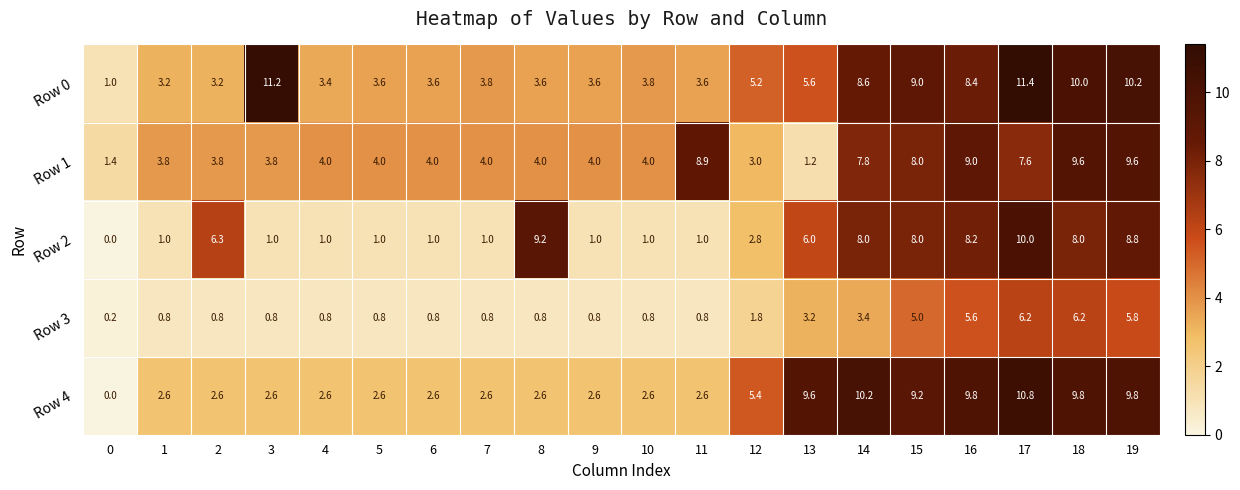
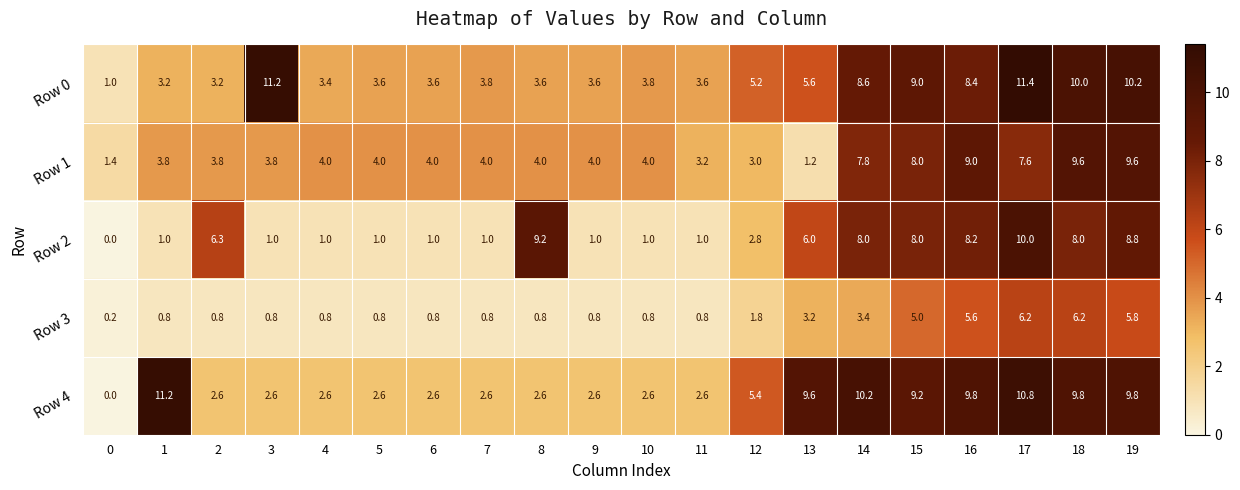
  {
    "Row 0": {
      "0": 1.0,
      "1": 3.2,
      "2": 3.2,
      "3": 11.2,
      "4": 3.4,
      "5": 3.6,
      "6": 3.6,
      "7": 3.8,
      "8": 3.6,
      "9": 3.6,
      "10": 3.8,
      "11": 3.6,
      "12": 5.2,
      "13": 5.6,
      "14": 8.6,
      "15": 9.0,
      "16": 8.4,
      "17": 11.4,
      "18": 10.0,
      "19": 10.2
    },
    "Row 1": {
      "0": 1.4,
      "1": 3.8,
      "2": 3.8,
      "3": 3.8,
      "4": 4.0,
      "5": 4.0,
      "6": 4.0,
      "7": 4.0,
      "8": 4.0,
      "9": 4.0,
      "10": 4.0,
-     "11": 8.9,
+     "11": 3.2,
      "12": 3.0,
      "13": 1.2,
      "14": 7.8,
      "15": 8.0,
      "16": 9.0,
      "17": 7.6,
      "18": 9.6,
      "19": 9.6
    },
    "Row 2": {
      "0": 0.0,
      "1": 1.0,
      "2": 6.3,
      "3": 1.0,
      "4": 1.0,
      "5": 1.0,
      "6": 1.0,
      "7": 1.0,
      "8": 9.2,
      "9": 1.0,
      "10": 1.0,
      "11": 1.0,
      "12": 2.8,
      "13": 6.0,
      "14": 8.0,
      "15": 8.0,
      "16": 8.2,
      "17": 10.0,
      "18": 8.0,
      "19": 8.8
    },
    "Row 3": {
      "0": 0.2,
      "1": 0.8,
      "2": 0.8,
      "3": 0.8,
      "4": 0.8,
      "5": 0.8,
      "6": 0.8,
      "7": 0.8,
      "8": 0.8,
      "9": 0.8,
      "10": 0.8,
      "11": 0.8,
      "12": 1.8,
      "13": 3.2,
      "14": 3.4,
      "15": 5.0,
      "16": 5.6,
      "17": 6.2,
      "18": 6.2,
      "19": 5.8
    },
    "Row 4": {
      "0": 0.0,
-     "1": 2.6,
+     "1": 11.2,
      "2": 2.6,
      "3": 2.6,
      "4": 2.6,
      "5": 2.6,
      "6": 2.6,
      "7": 2.6,
      "8": 2.6,
      "9": 2.6,
      "10": 2.6,
      "11": 2.6,
      "12": 5.4,
      "13": 9.6,
      "14": 10.2,
      "15": 9.2,
      "16": 9.8,
      "17": 10.8,
      "18": 9.8,
      "19": 9.8
    }
  }
